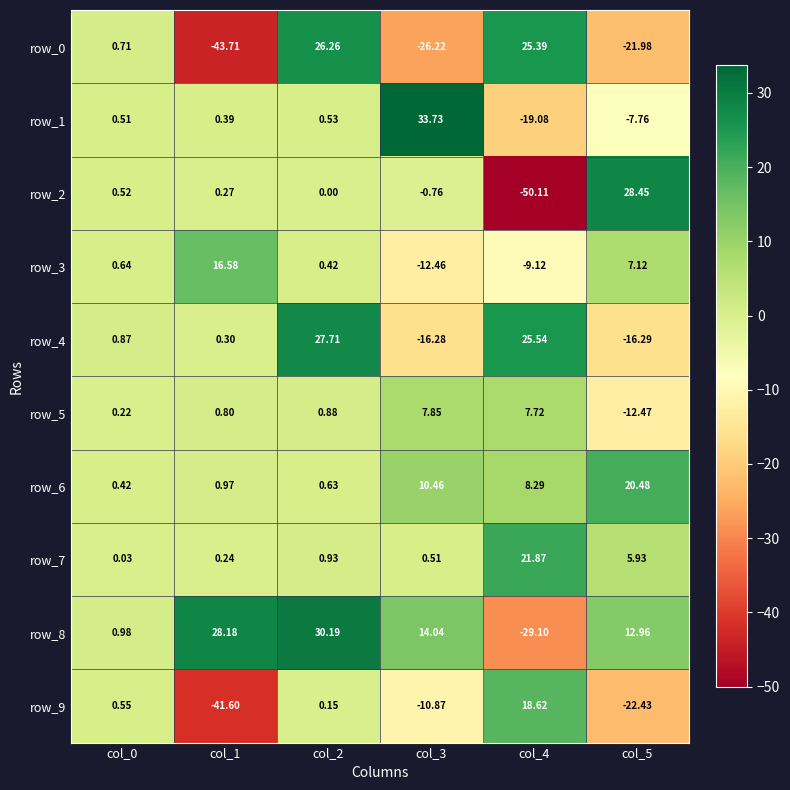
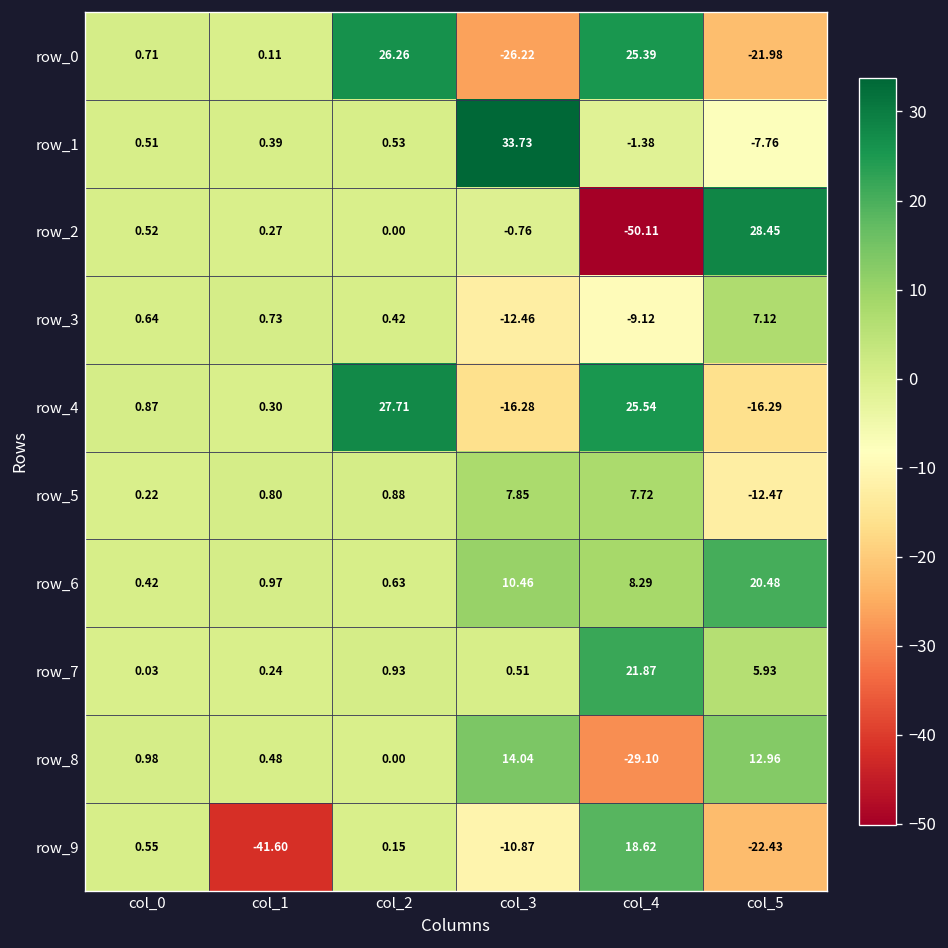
  {
    "row_0": {
      "col_0": 0.71,
-     "col_1": -43.71,
+     "col_1": 0.11,
      "col_2": 26.26,
      "col_3": -26.22,
      "col_4": 25.39,
      "col_5": -21.98
    },
    "row_1": {
      "col_0": 0.51,
      "col_1": 0.39,
      "col_2": 0.53,
      "col_3": 33.73,
-     "col_4": -19.08,
+     "col_4": -1.38,
      "col_5": -7.76
    },
    "row_2": {
      "col_0": 0.52,
      "col_1": 0.27,
      "col_2": 0.00,
      "col_3": -0.76,
      "col_4": -50.11,
      "col_5": 28.45
    },
    "row_3": {
      "col_0": 0.64,
-     "col_1": 16.58,
+     "col_1": 0.73,
      "col_2": 0.42,
      "col_3": -12.46,
      "col_4": -9.12,
      "col_5": 7.12
    },
    "row_4": {
      "col_0": 0.87,
      "col_1": 0.30,
      "col_2": 27.71,
      "col_3": -16.28,
      "col_4": 25.54,
      "col_5": -16.29
    },
    "row_5": {
      "col_0": 0.22,
      "col_1": 0.80,
      "col_2": 0.88,
      "col_3": 7.85,
      "col_4": 7.72,
      "col_5": -12.47
    },
    "row_6": {
      "col_0": 0.42,
      "col_1": 0.97,
      "col_2": 0.63,
      "col_3": 10.46,
      "col_4": 8.29,
      "col_5": 20.48
    },
    "row_7": {
      "col_0": 0.03,
      "col_1": 0.24,
      "col_2": 0.93,
      "col_3": 0.51,
      "col_4": 21.87,
      "col_5": 5.93
    },
    "row_8": {
      "col_0": 0.98,
-     "col_1": 28.18,
-     "col_2": 30.19,
+     "col_1": 0.48,
+     "col_2": 0.00,
      "col_3": 14.04,
      "col_4": -29.10,
      "col_5": 12.96
    },
    "row_9": {
      "col_0": 0.55,
      "col_1": -41.60,
      "col_2": 0.15,
      "col_3": -10.87,
      "col_4": 18.62,
      "col_5": -22.43
    }
  }
